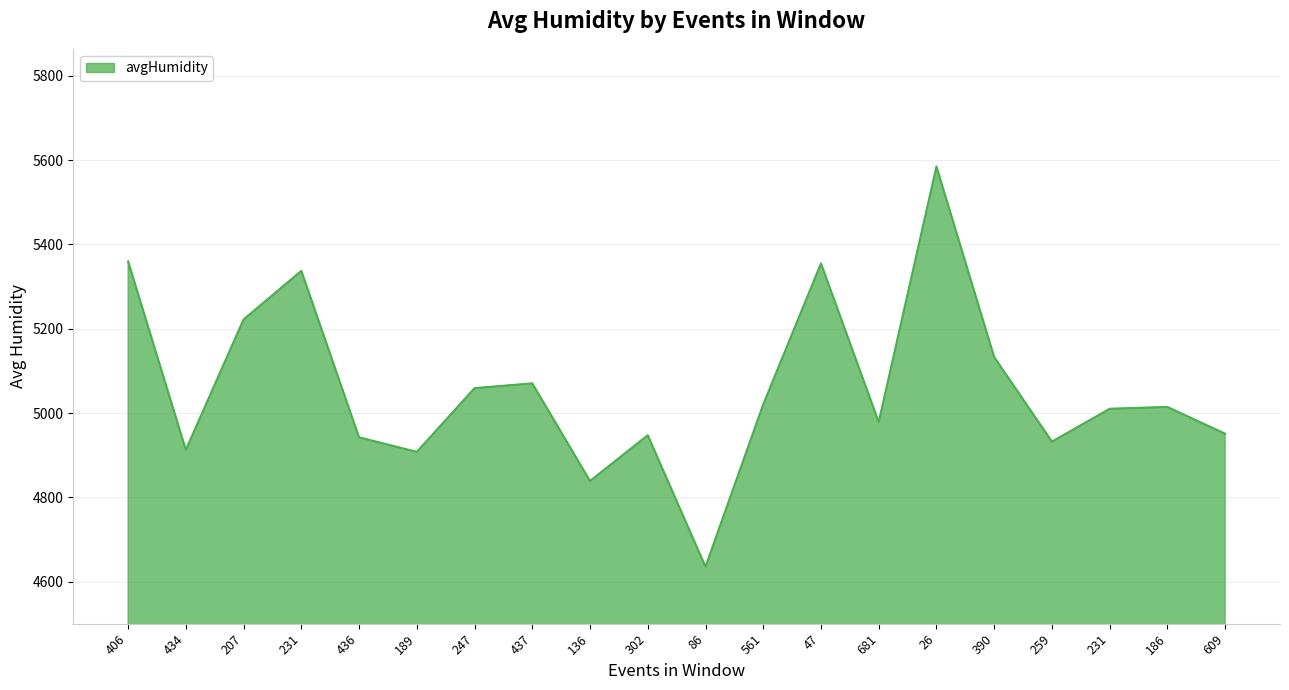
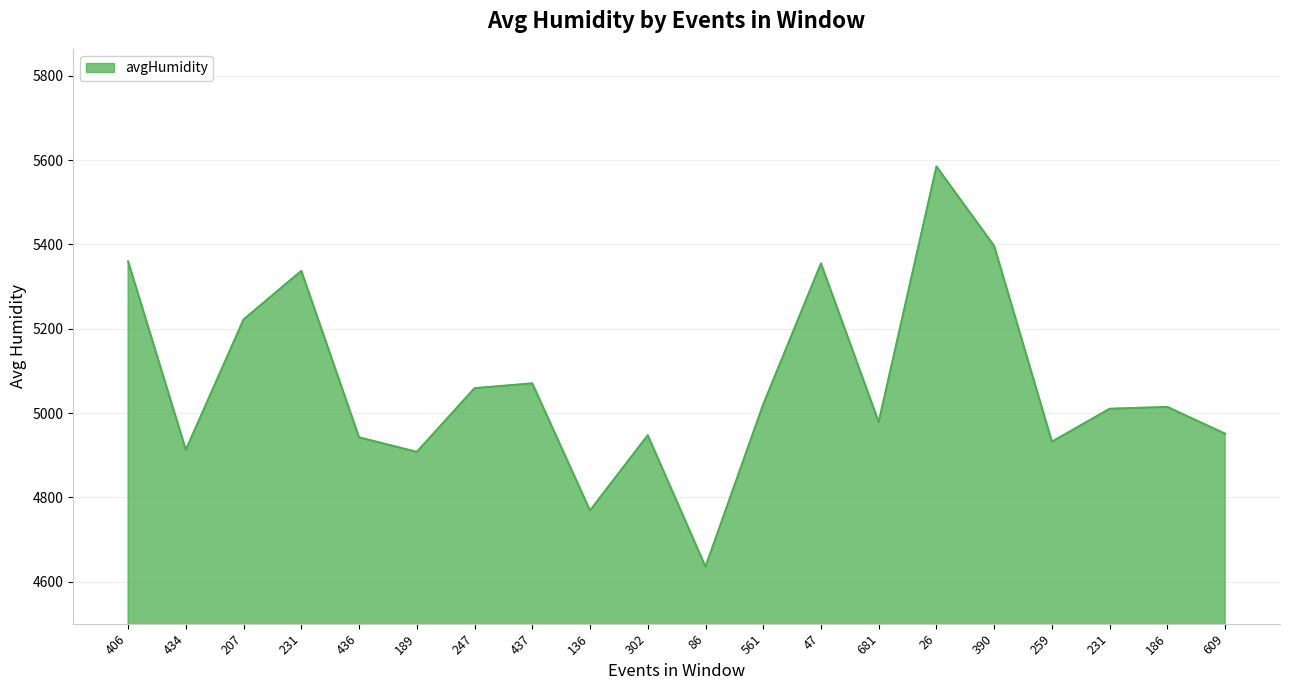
  {
    "406": 5360,
    "434": 4910,
    "207": 5220,
    "436": 4940,
    "189": 4910,
    "247": 5060,
    "437": 5070,
-   "136": 4840,
+   "136": 4770,
    "302": 4950,
    "86": 4640,
    "561": 5020,
    "47": 5360,
    "681": 4980,
    "26": 5590,
-   "390": 5130,
+   "390": 5400,
    "259": 4930,
    "186": 5010,
    "609": 4950
  }
